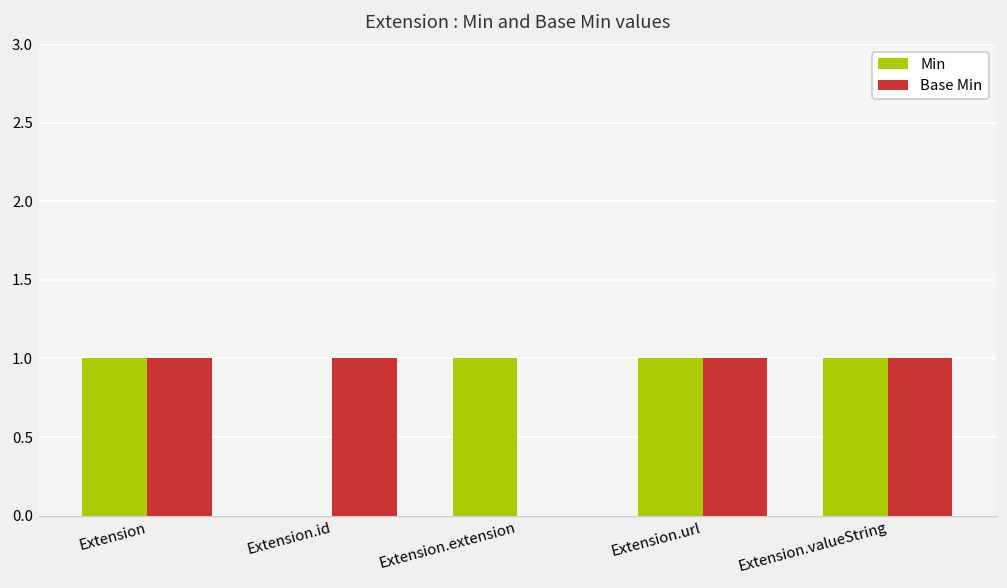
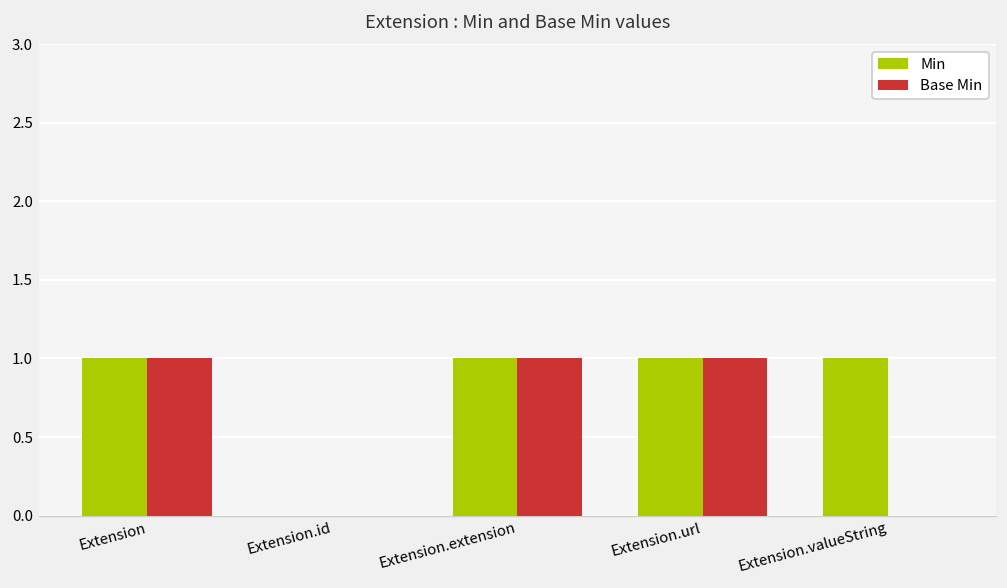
  {
    "Min": {
      "Extension": 1,
      "Extension.id": 0,
      "Extension.extension": 1,
      "Extension.url": 1,
      "Extension.valueString": 1
    },
    "Base Min": {
      "Extension": 1,
-     "Extension.id": 1,
-     "Extension.extension": 0,
+     "Extension.id": 0,
+     "Extension.extension": 1,
      "Extension.url": 1,
-     "Extension.valueString": 1
+     "Extension.valueString": 0
    }
  }
